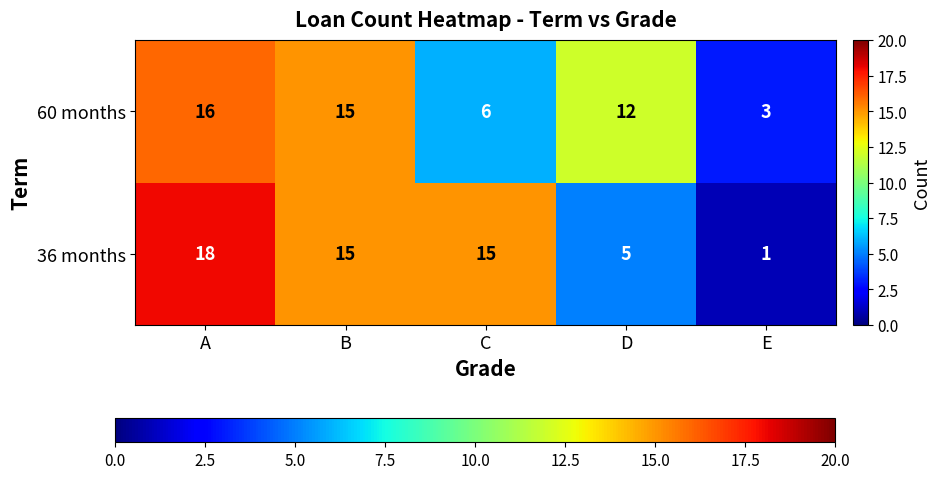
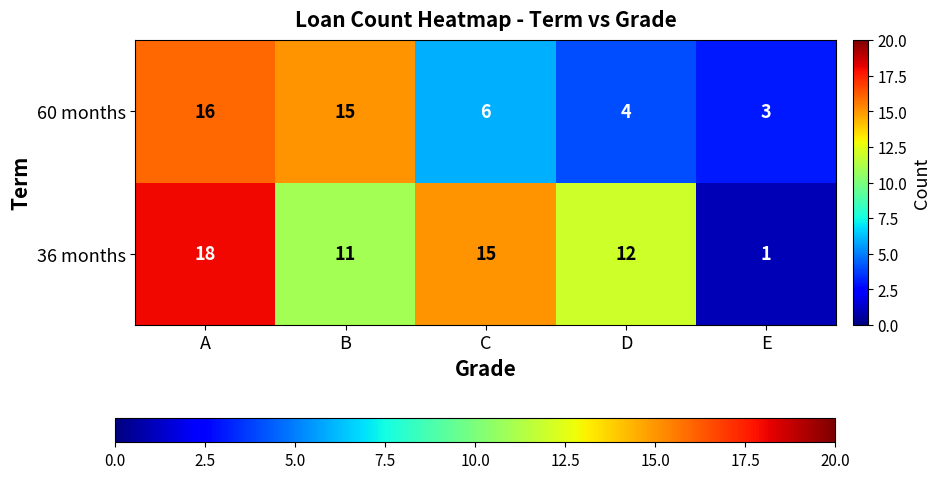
  {
    "60 months": {
      "A": 16,
      "B": 15,
      "C": 6,
-     "D": 12,
+     "D": 4,
      "E": 3
    },
    "36 months": {
      "A": 18,
-     "B": 15,
+     "B": 11,
      "C": 15,
-     "D": 5,
+     "D": 12,
      "E": 1
    }
  }
